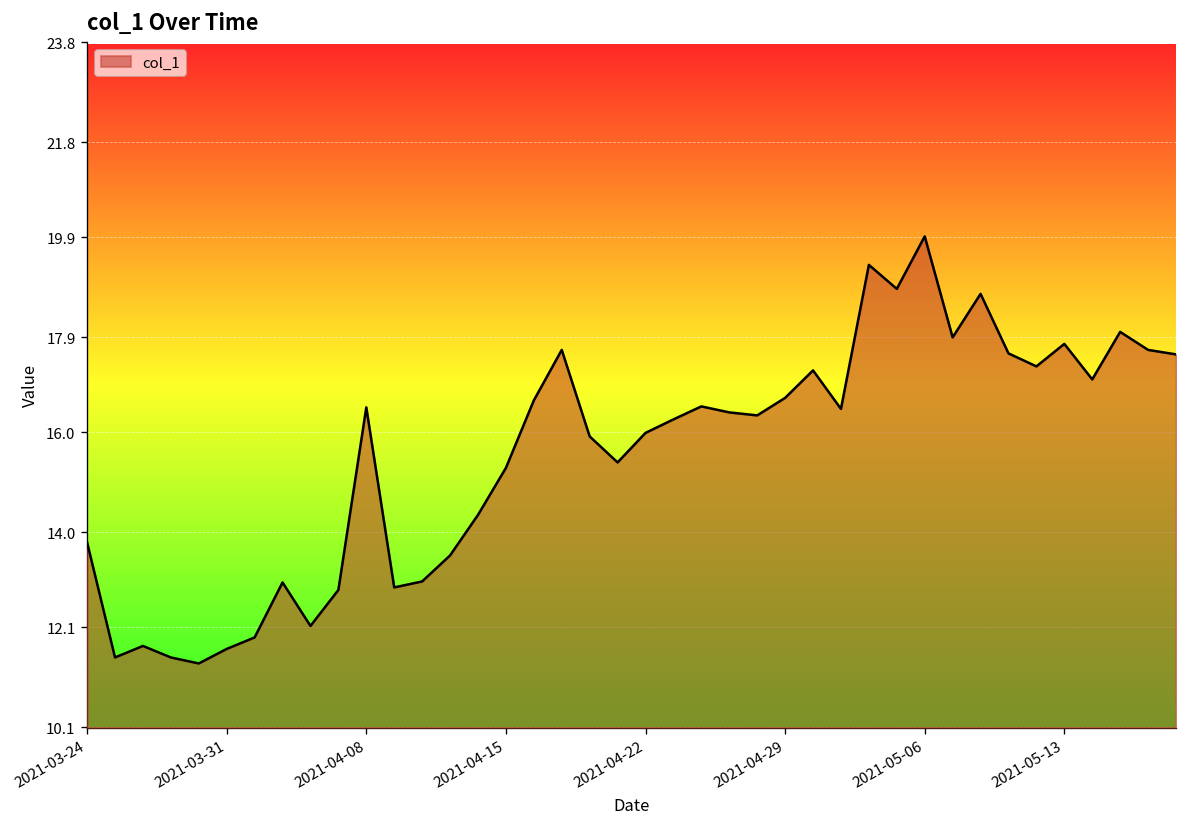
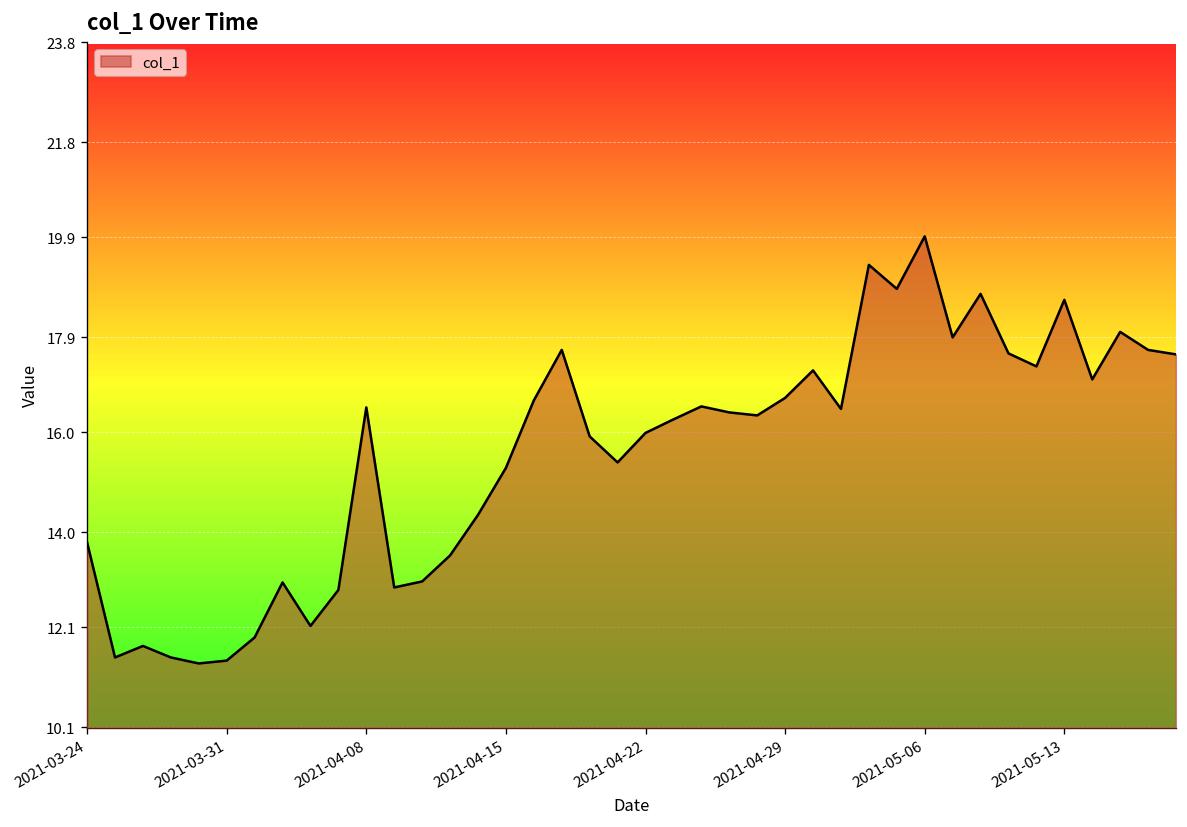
  {
    "2021-03-24": 13.8,
-   "2021-03-31": 11.7,
+   "2021-03-31": 11.4,
    "2021-04-08": 16.5,
    "2021-04-15": 15.3,
    "2021-04-22": 16.0,
    "2021-04-29": 16.7,
    "2021-05-06": 19.9,
-   "2021-05-13": 17.8
+   "2021-05-13": 18.7
  }
